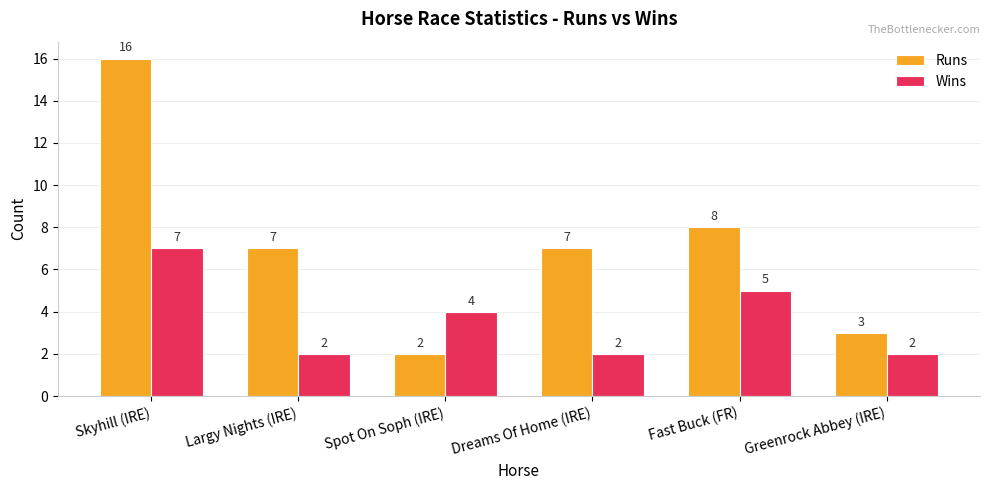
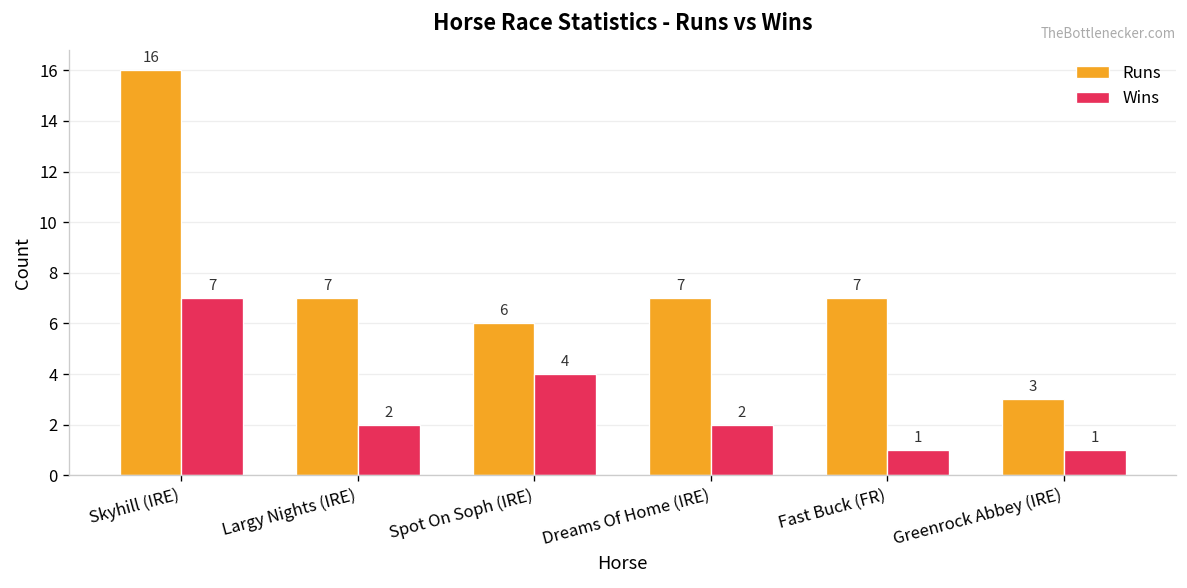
  {
    "Runs": {
      "Skyhill (IRE)": 16,
      "Largy Nights (IRE)": 7,
-     "Spot On Soph (IRE)": 2,
+     "Spot On Soph (IRE)": 6,
      "Dreams Of Home (IRE)": 7,
-     "Fast Buck (FR)": 8,
+     "Fast Buck (FR)": 7,
      "Greenrock Abbey (IRE)": 3
    },
    "Wins": {
      "Skyhill (IRE)": 7,
      "Largy Nights (IRE)": 2,
      "Spot On Soph (IRE)": 4,
      "Dreams Of Home (IRE)": 2,
-     "Fast Buck (FR)": 5,
-     "Greenrock Abbey (IRE)": 2
+     "Fast Buck (FR)": 1,
+     "Greenrock Abbey (IRE)": 1
    }
  }
